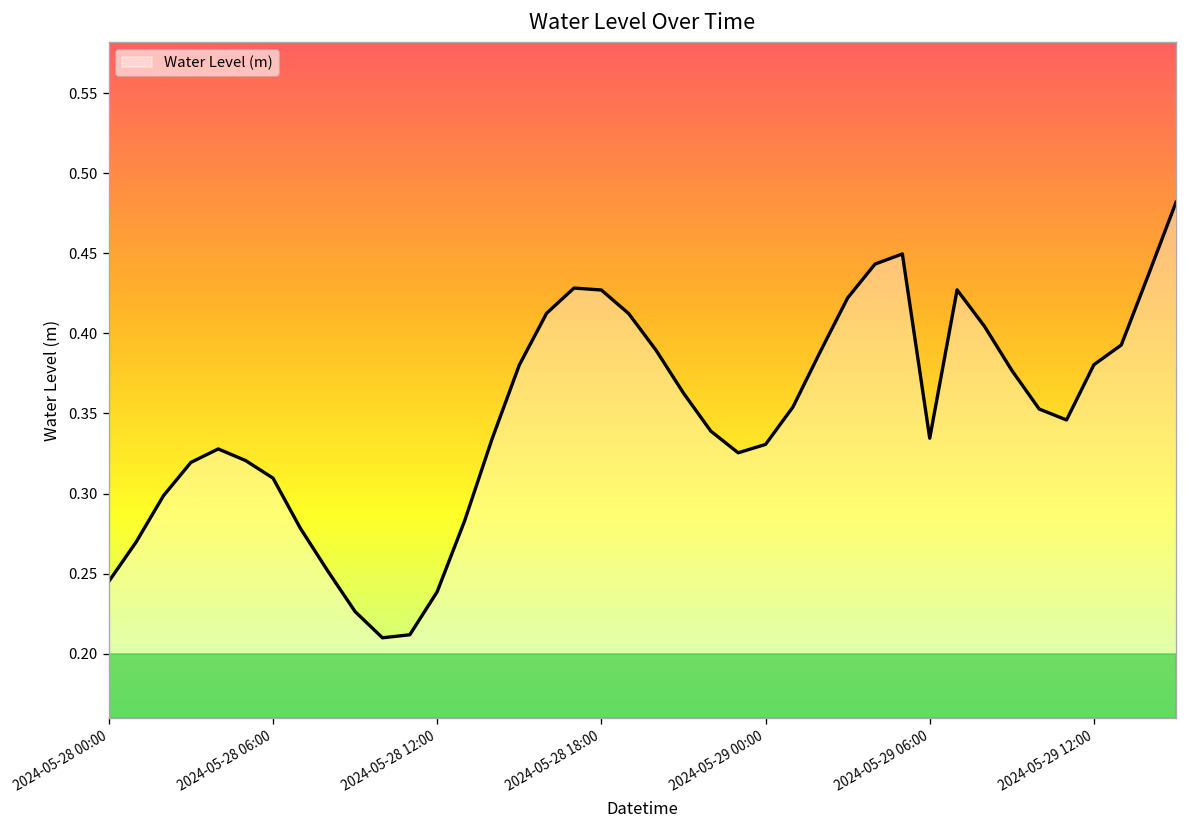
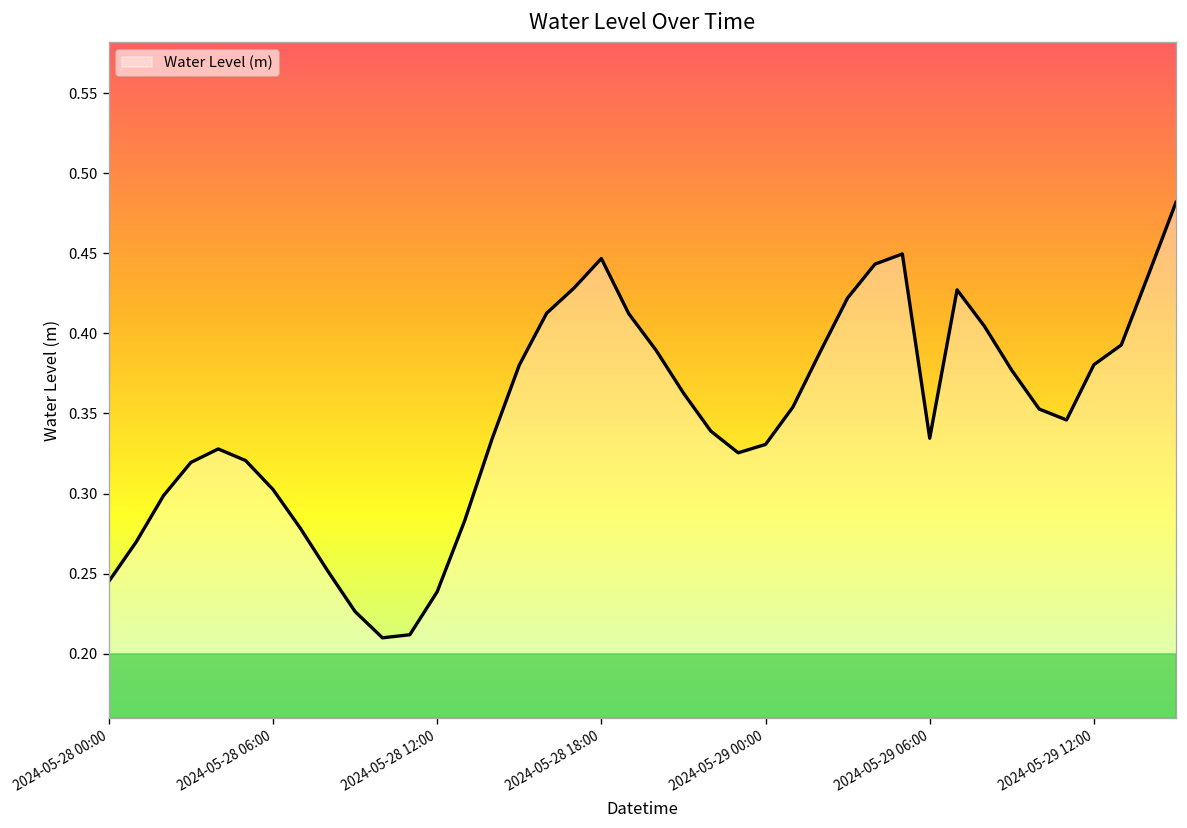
  {
    "2024-05-28 00:00": 0.245,
-   "2024-05-28 06:00": 0.310,
+   "2024-05-28 06:00": 0.303,
    "2024-05-28 12:00": 0.239,
-   "2024-05-28 18:00": 0.427,
+   "2024-05-28 18:00": 0.447,
    "2024-05-29 00:00": 0.331,
    "2024-05-29 06:00": 0.335,
    "2024-05-29 12:00": 0.380
  }
